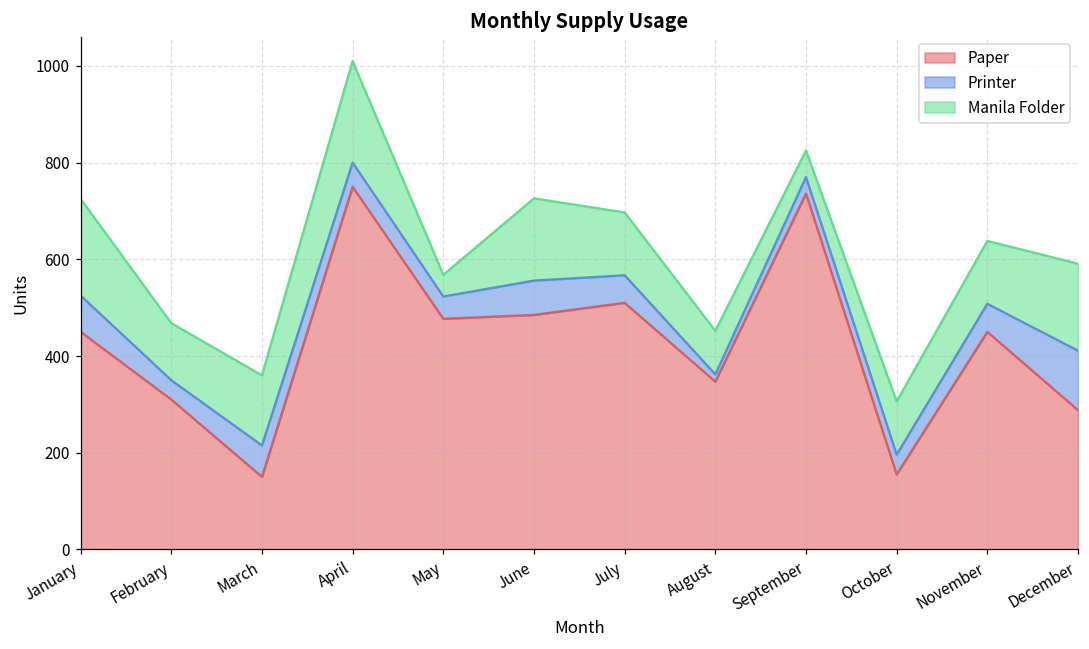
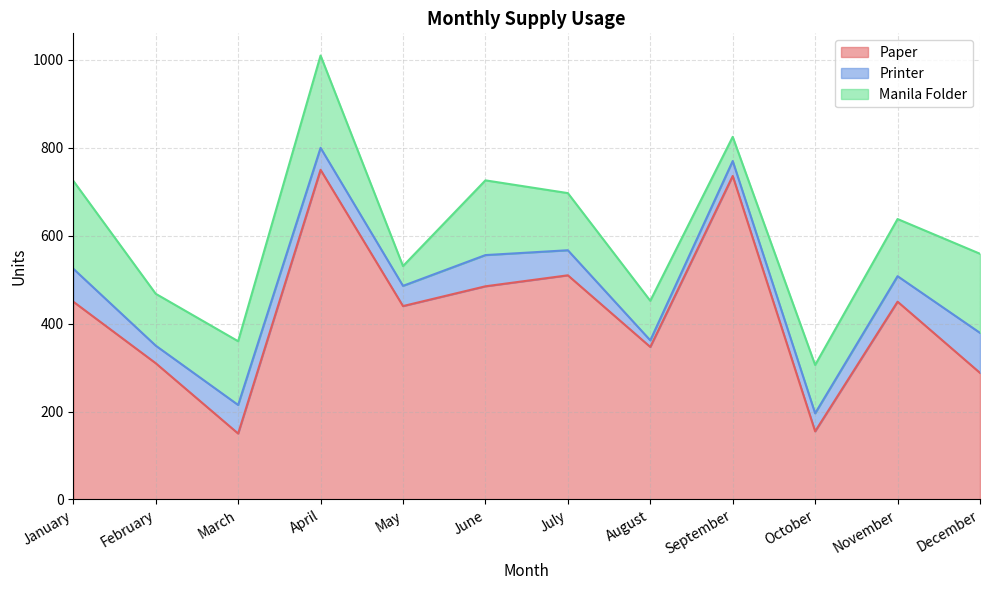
  {
    "Paper": {
      "January": 450,
      "February": 310,
      "March": 150,
      "April": 750,
-     "May": 480,
+     "May": 440,
      "June": 490,
      "July": 510,
      "August": 350,
      "September": 740,
      "October": 160,
      "November": 450,
      "December": 290
    },
    "Printer": {
      "January": 80,
      "February": 40,
      "March": 70,
      "April": 50,
      "May": 50,
      "June": 70,
      "July": 60,
      "August": 20,
      "September": 30,
      "October": 40,
      "November": 60,
-     "December": 120
+     "December": 90
    },
    "Manila Folder": {
      "January": 200,
      "February": 120,
      "March": 150,
      "April": 210,
      "May": 50,
      "June": 170,
      "July": 130,
      "August": 90,
      "September": 60,
      "October": 110,
      "November": 130,
      "December": 180
    }
  }
